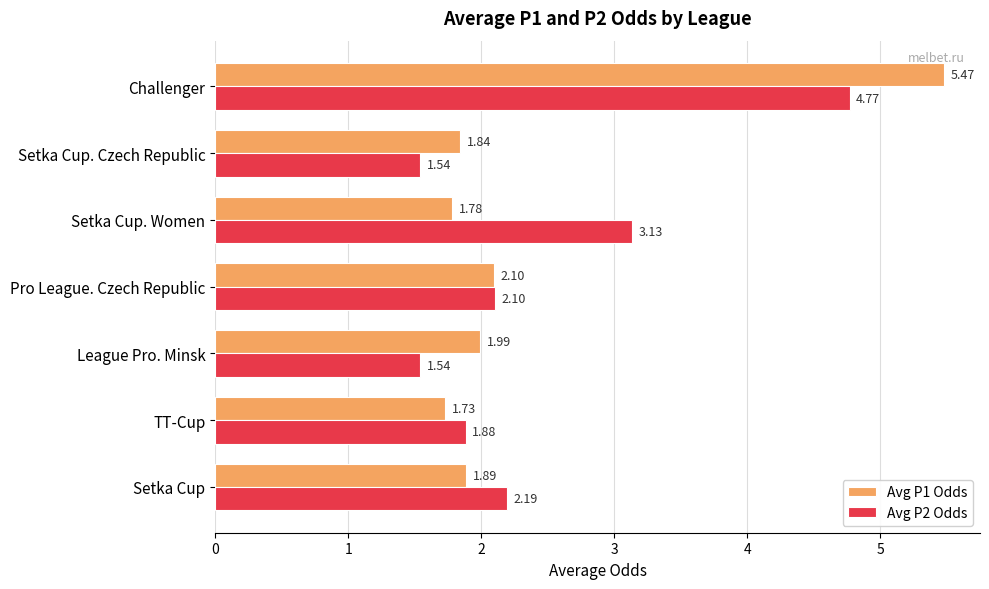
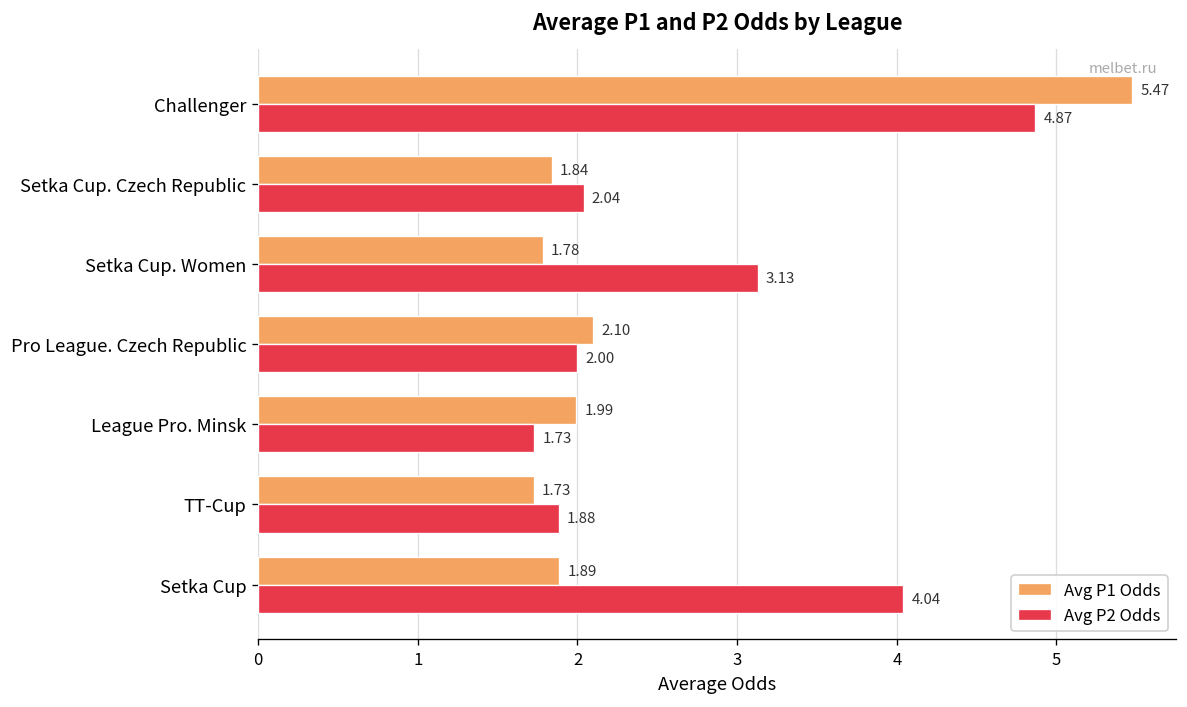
  {
    "Avg P1 Odds": {
      "Challenger": 5.47,
      "Setka Cup. Czech Republic": 1.84,
      "Setka Cup. Women": 1.78,
      "Pro League. Czech Republic": 2.10,
      "League Pro. Minsk": 1.99,
      "TT-Cup": 1.73,
      "Setka Cup": 1.89
    },
    "Avg P2 Odds": {
-     "Challenger": 4.77,
-     "Setka Cup. Czech Republic": 1.54,
+     "Challenger": 4.87,
+     "Setka Cup. Czech Republic": 2.04,
      "Setka Cup. Women": 3.13,
-     "Pro League. Czech Republic": 2.10,
-     "League Pro. Minsk": 1.54,
+     "Pro League. Czech Republic": 2.00,
+     "League Pro. Minsk": 1.73,
      "TT-Cup": 1.88,
-     "Setka Cup": 2.19
+     "Setka Cup": 4.04
    }
  }
